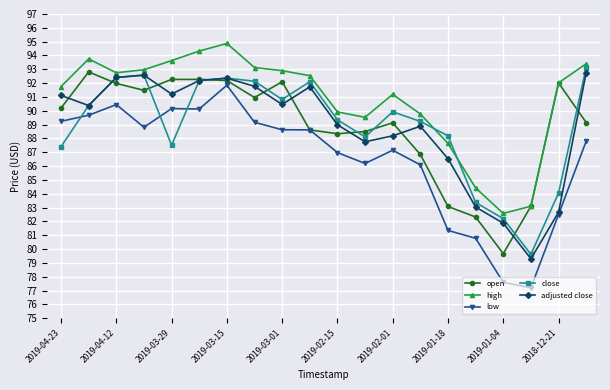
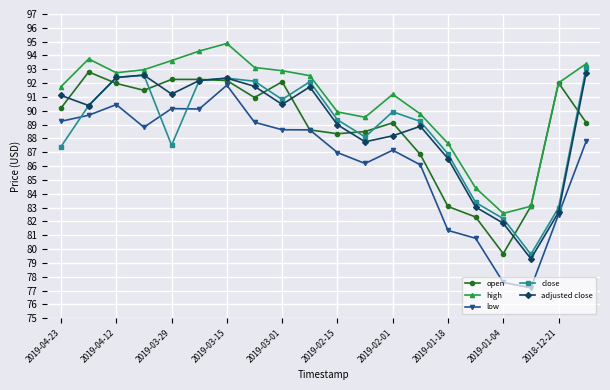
  {
    "close": {
      "2019-04-23": 87.4,
      "2019-03-29": 87.5,
      "2019-03-01": 90.8,
      "2019-02-15": 89.4,
      "2019-02-01": 89.9,
-     "2019-01-18": 88.2,
+     "2019-01-18": 86.9,
      "2019-01-04": 82.2,
-     "2018-12-21": 84.1
+     "2018-12-21": 83.0
    }
  }
